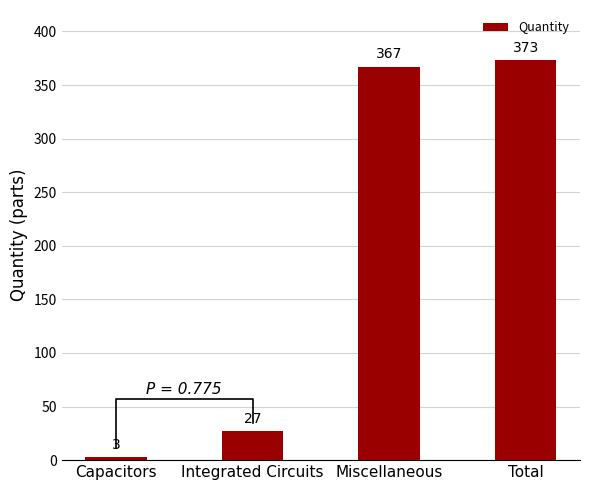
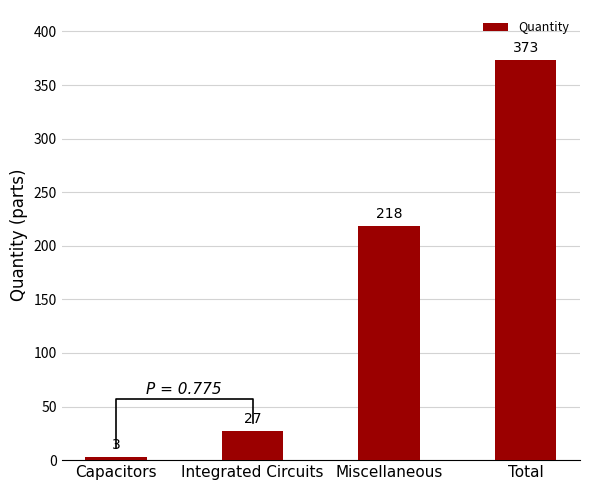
  {
    "Quantity": {
-     "Miscellaneous": 367,
+     "Miscellaneous": 218,
      "Total": 373
    }
  }
